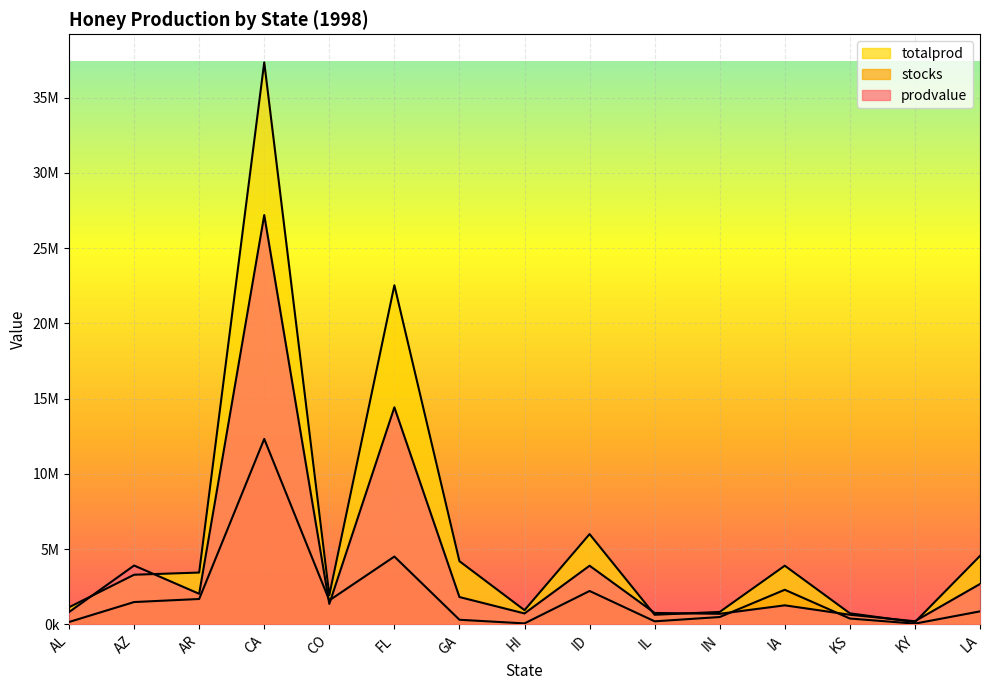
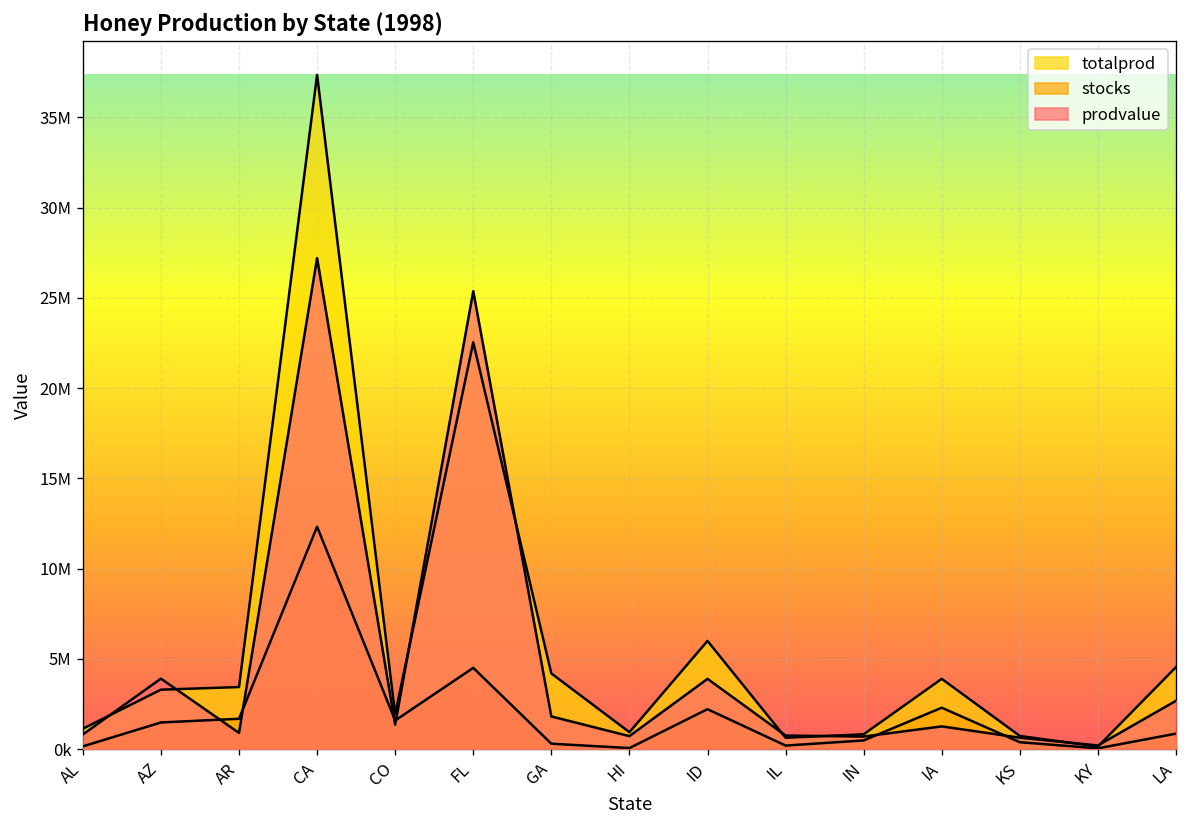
  {
    "prodvalue": {
      "AL": 800000,
      "AZ": 3900000,
-     "AR": 2000000,
+     "AR": 900000,
      "CA": 27200000,
      "CO": 1400000,
-     "FL": 14400000,
+     "FL": 25400000,
      "GA": 1800000,
      "HI": 700000,
      "ID": 3900000,
      "IA": 1300000,
      "LA": 2700000
    }
  }
